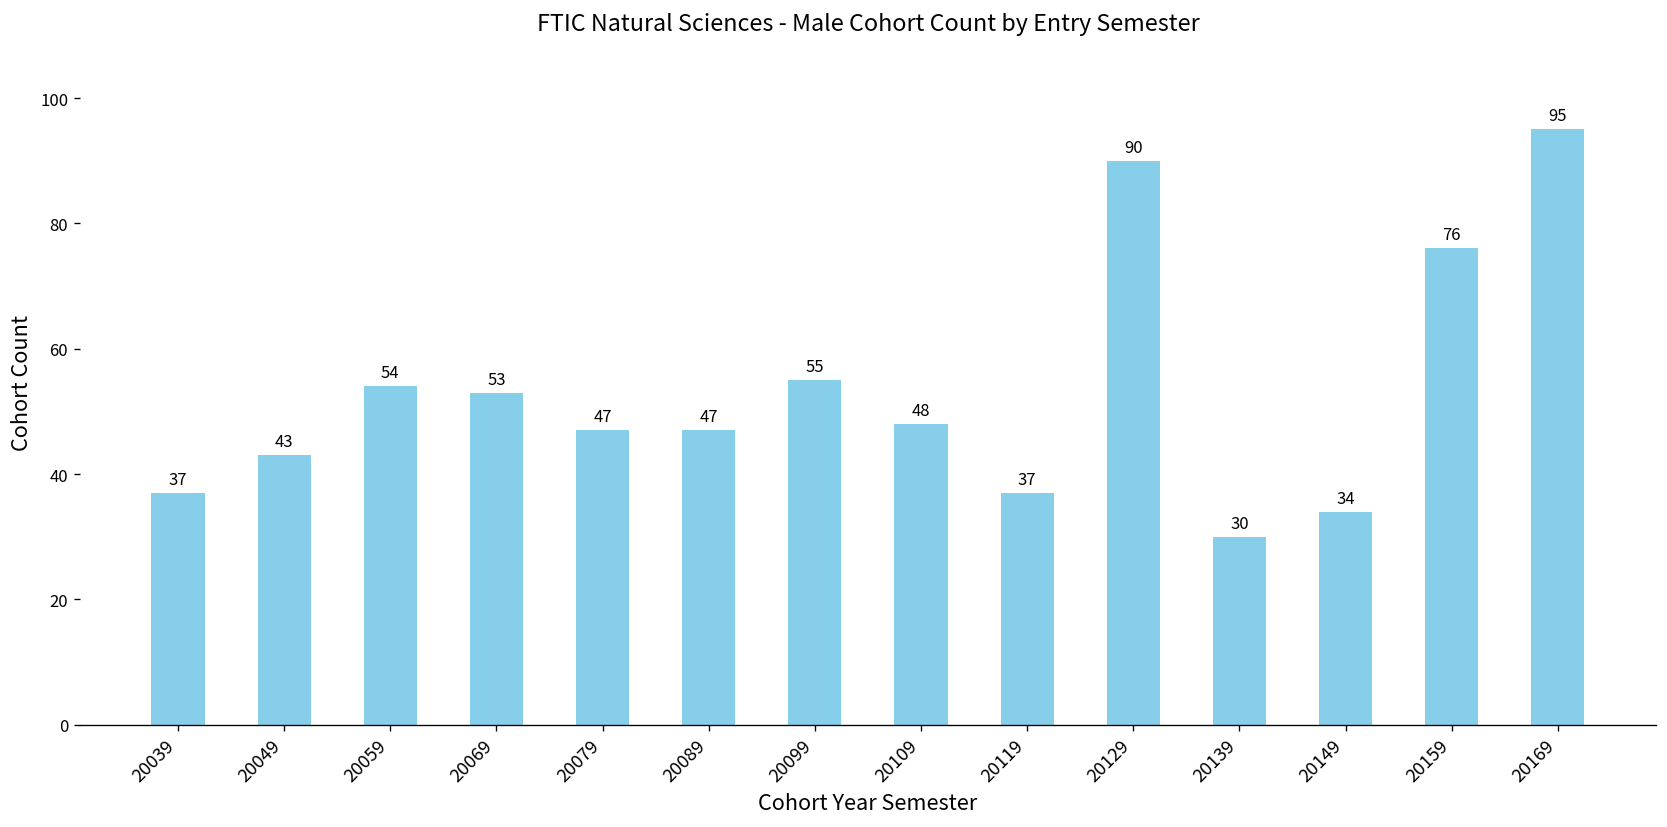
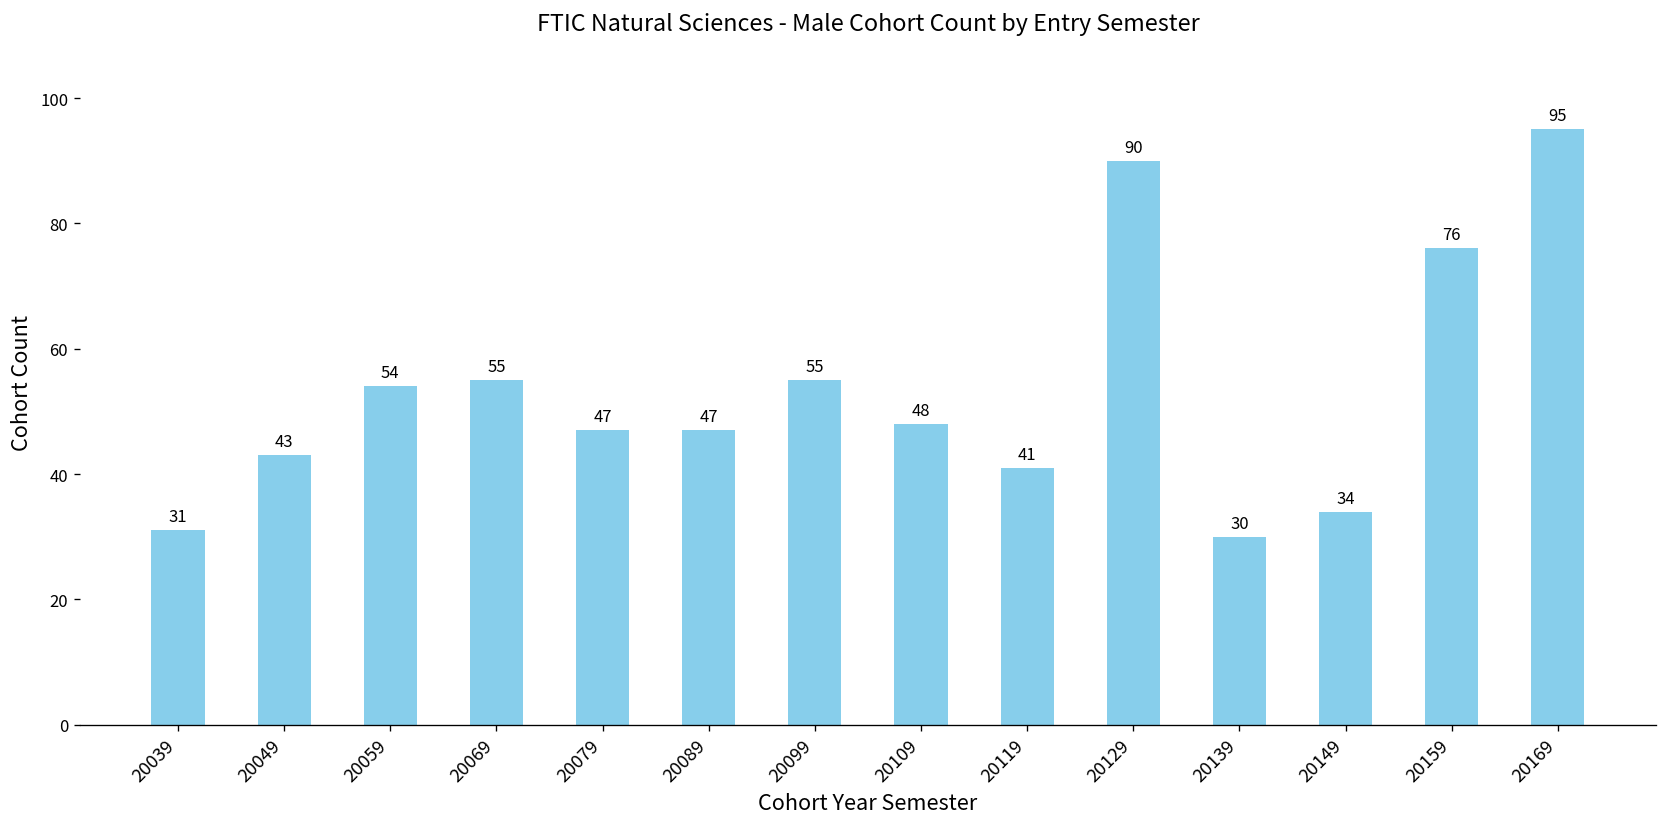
  {
-   "20039": 37,
+   "20039": 31,
    "20049": 43,
    "20059": 54,
-   "20069": 53,
+   "20069": 55,
    "20079": 47,
    "20089": 47,
    "20099": 55,
    "20109": 48,
-   "20119": 37,
+   "20119": 41,
    "20129": 90,
    "20139": 30,
    "20149": 34,
    "20159": 76,
    "20169": 95
  }
